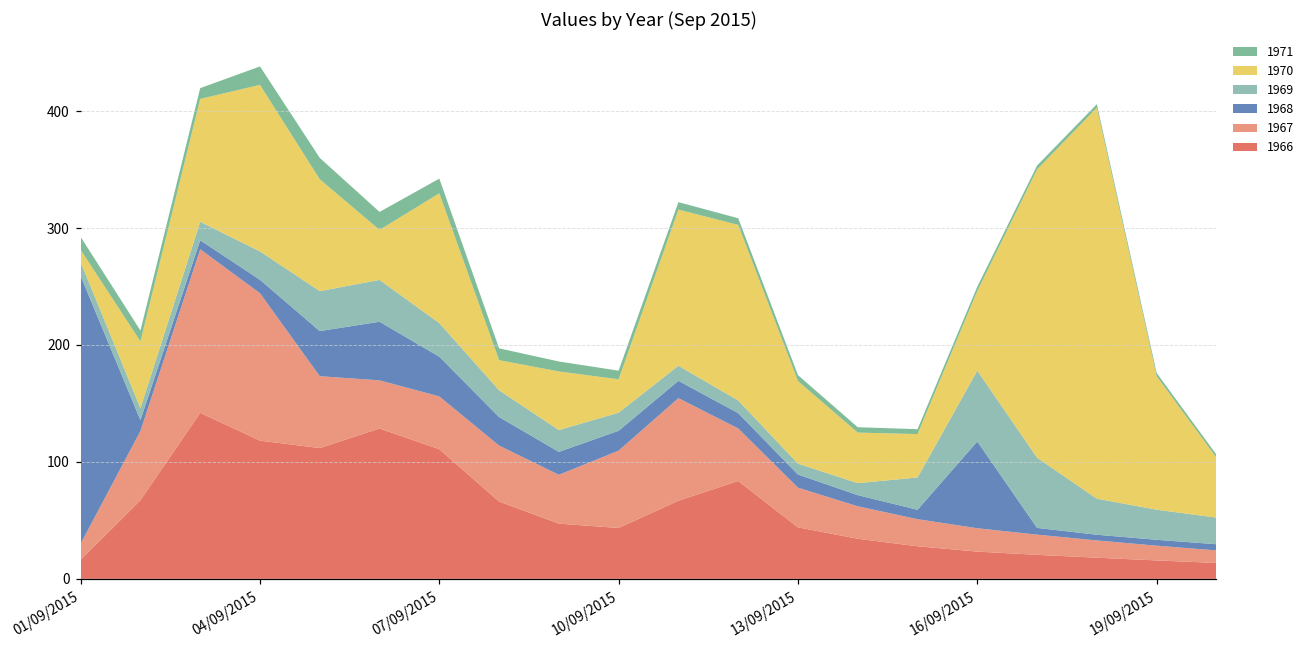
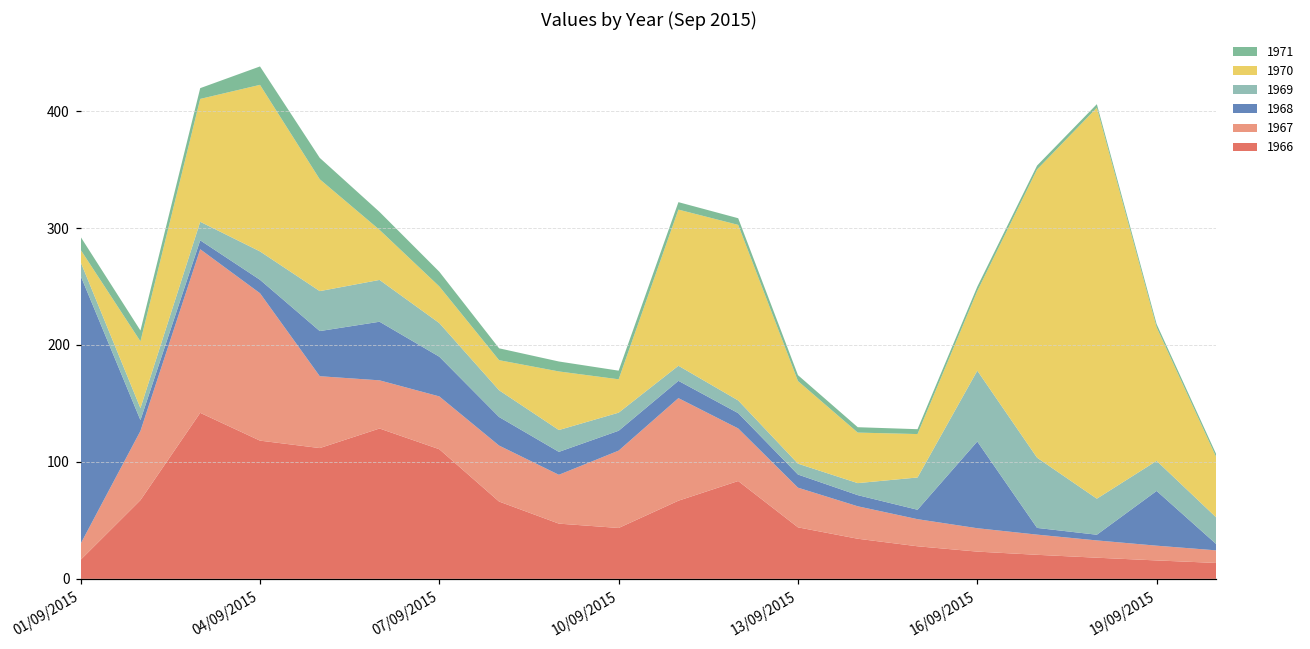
  {
    "1968": {
      "01/09/2015": 229,
      "04/09/2015": 11,
      "07/09/2015": 34,
      "10/09/2015": 17,
      "13/09/2015": 11,
      "16/09/2015": 74,
-     "19/09/2015": 5
+     "19/09/2015": 47
    },
    "1970": {
      "01/09/2015": 11,
      "04/09/2015": 142,
-     "07/09/2015": 111,
+     "07/09/2015": 31,
      "10/09/2015": 29,
      "13/09/2015": 71,
      "16/09/2015": 68,
      "19/09/2015": 114
    }
  }
